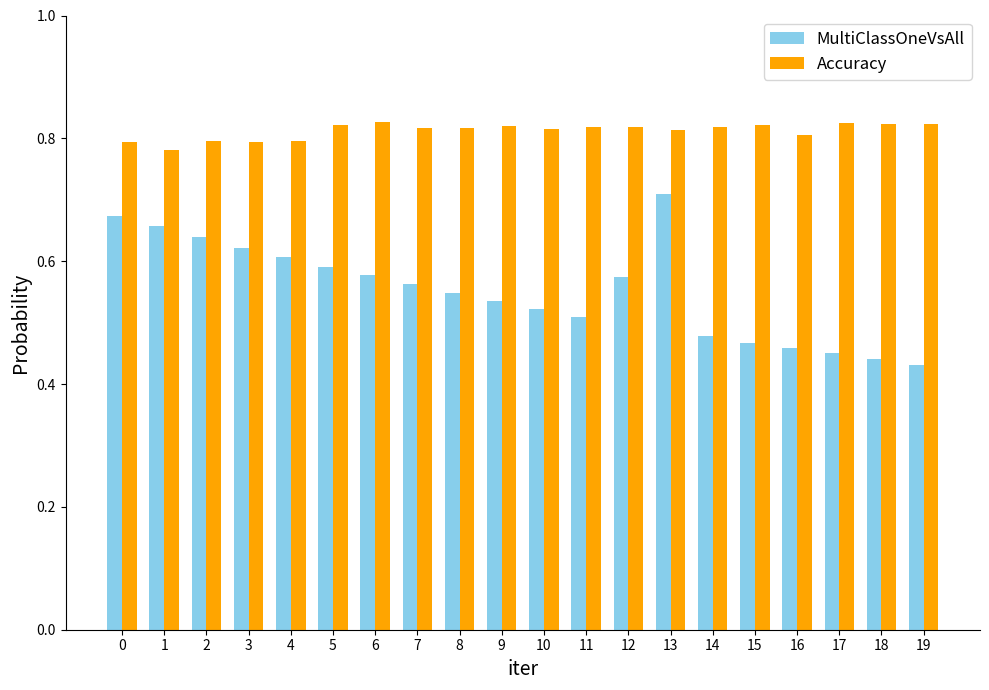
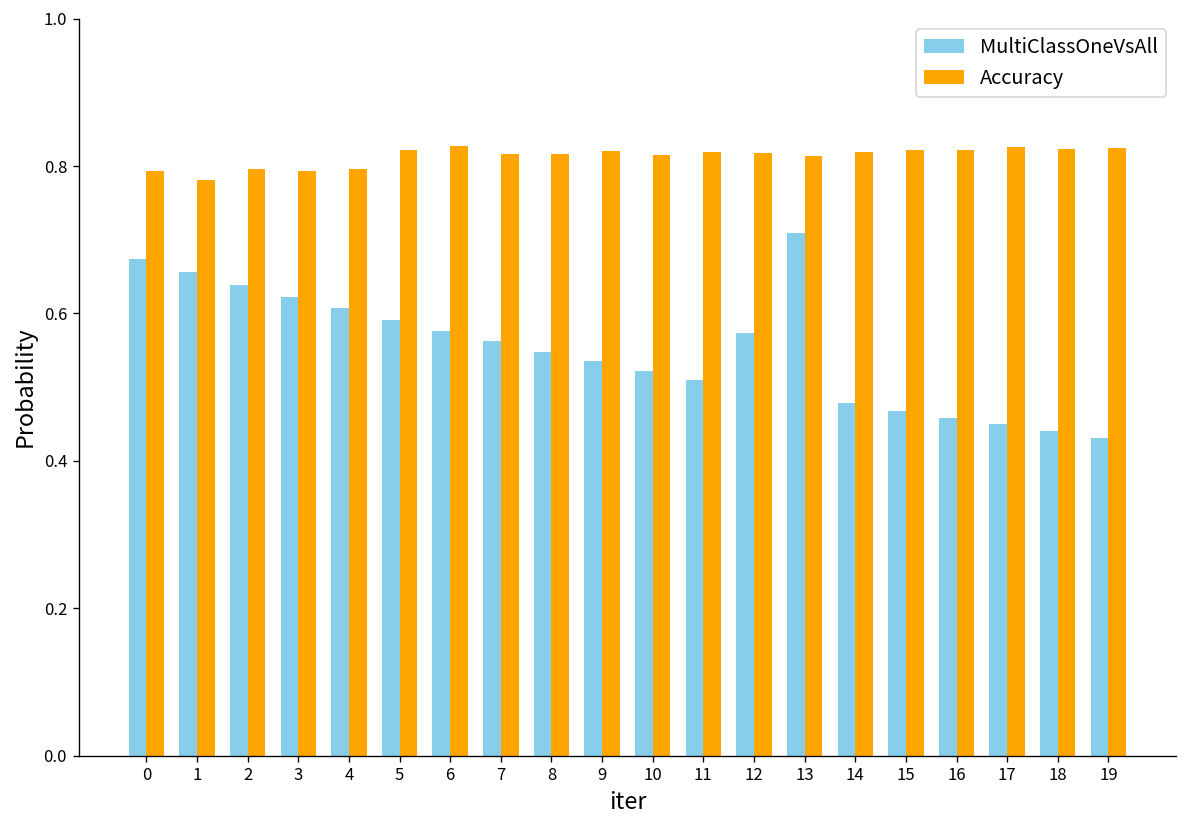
  {
    "MultiClassOneVsAll": {
      "0": 0.67,
      "1": 0.66,
      "2": 0.64,
      "3": 0.62,
      "4": 0.61,
      "5": 0.59,
      "6": 0.58,
      "7": 0.56,
      "8": 0.55,
      "9": 0.54,
      "10": 0.52,
      "11": 0.51,
      "12": 0.57,
      "13": 0.71,
      "14": 0.48,
      "15": 0.47,
      "16": 0.46,
      "17": 0.45,
      "18": 0.44,
      "19": 0.43
    },
    "Accuracy": {
      "0": 0.79,
      "1": 0.78,
      "2": 0.80,
      "3": 0.79,
      "4": 0.80,
      "5": 0.82,
      "6": 0.83,
      "7": 0.82,
      "8": 0.82,
      "9": 0.82,
      "10": 0.81,
      "11": 0.82,
      "12": 0.82,
      "13": 0.81,
      "14": 0.82,
      "15": 0.82,
-     "16": 0.81,
+     "16": 0.82,
      "17": 0.83,
      "18": 0.82,
      "19": 0.82
    }
  }
